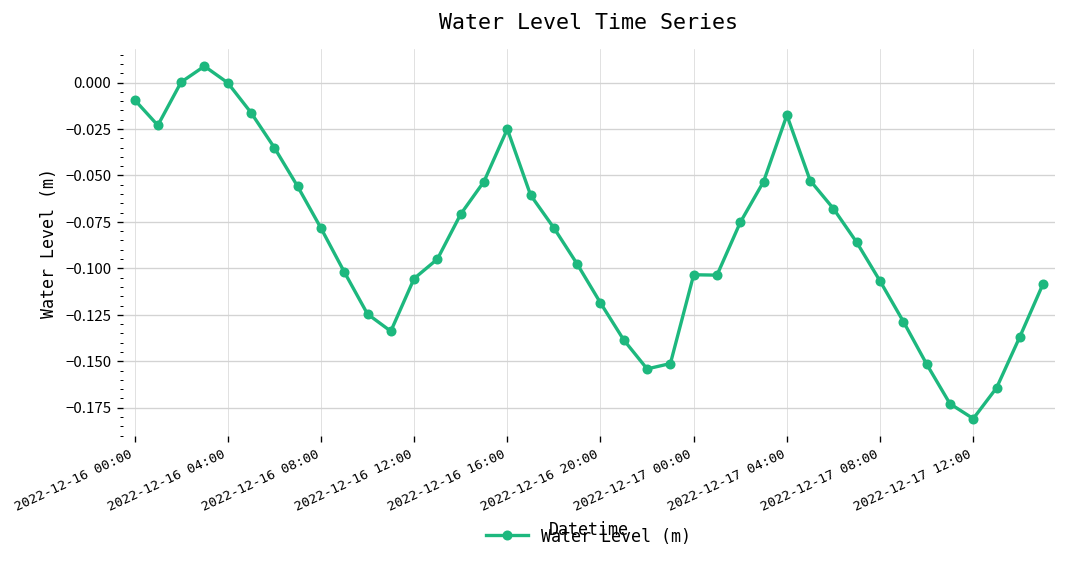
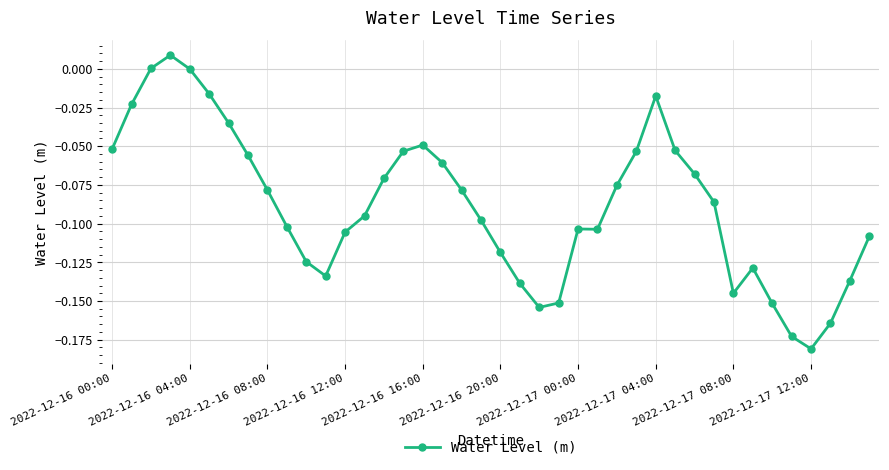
  {
-   "2022-12-16 00:00": -0.009,
+   "2022-12-16 00:00": -0.052,
    "2022-12-16 04:00": 0.000,
    "2022-12-16 08:00": -0.078,
    "2022-12-16 12:00": -0.105,
-   "2022-12-16 16:00": -0.025,
+   "2022-12-16 16:00": -0.049,
    "2022-12-16 20:00": -0.119,
    "2022-12-17 00:00": -0.103,
    "2022-12-17 04:00": -0.018,
-   "2022-12-17 08:00": -0.107,
+   "2022-12-17 08:00": -0.145,
    "2022-12-17 12:00": -0.181
  }
